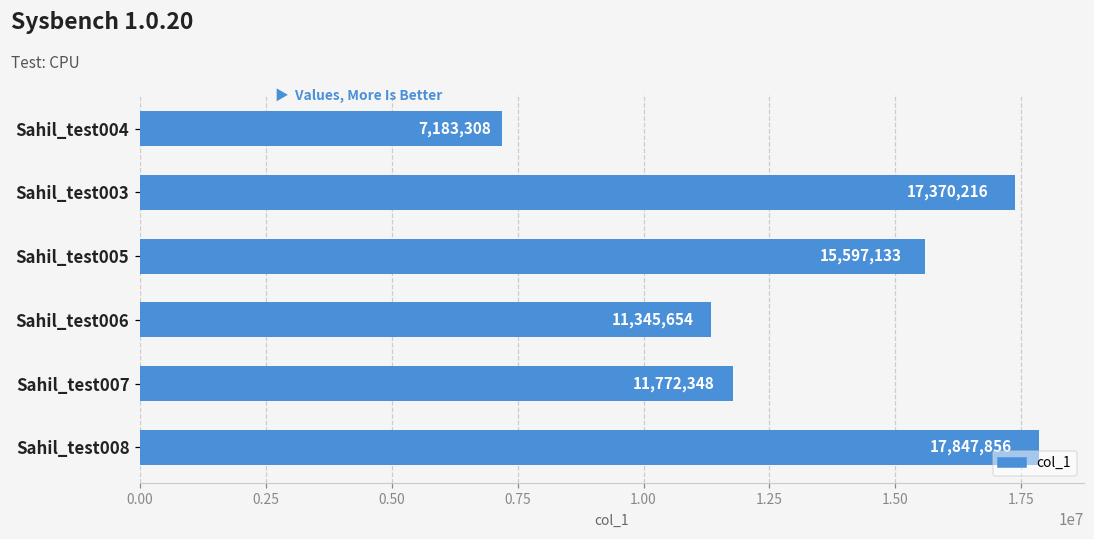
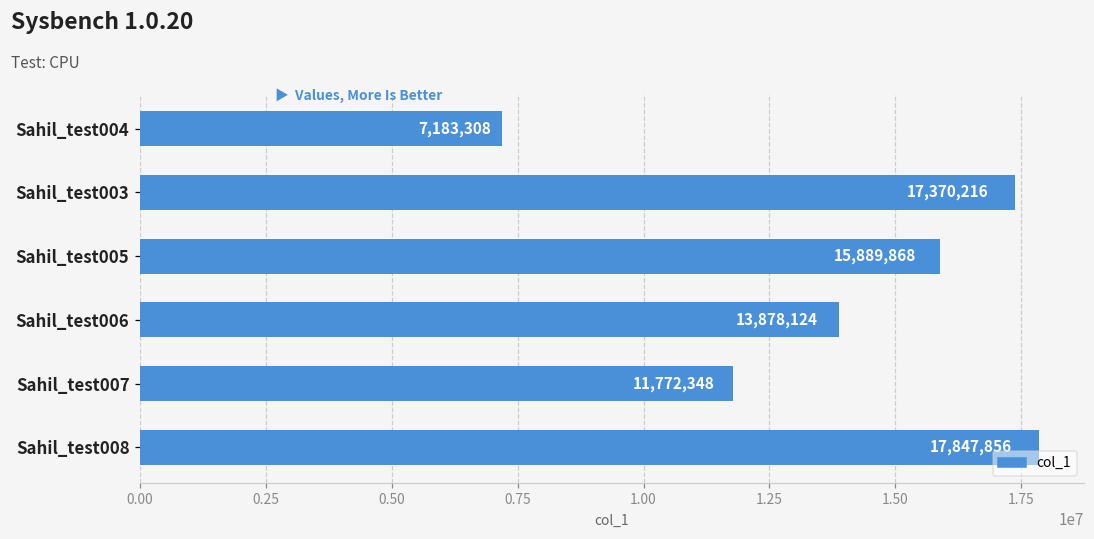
  {
    "Sahil_test004": "7,183,308",
    "Sahil_test003": "17,370,216",
-   "Sahil_test005": "15,597,133",
-   "Sahil_test006": "11,345,654",
+   "Sahil_test005": "15,889,868",
+   "Sahil_test006": "13,878,124",
    "Sahil_test007": "11,772,348"
  }
